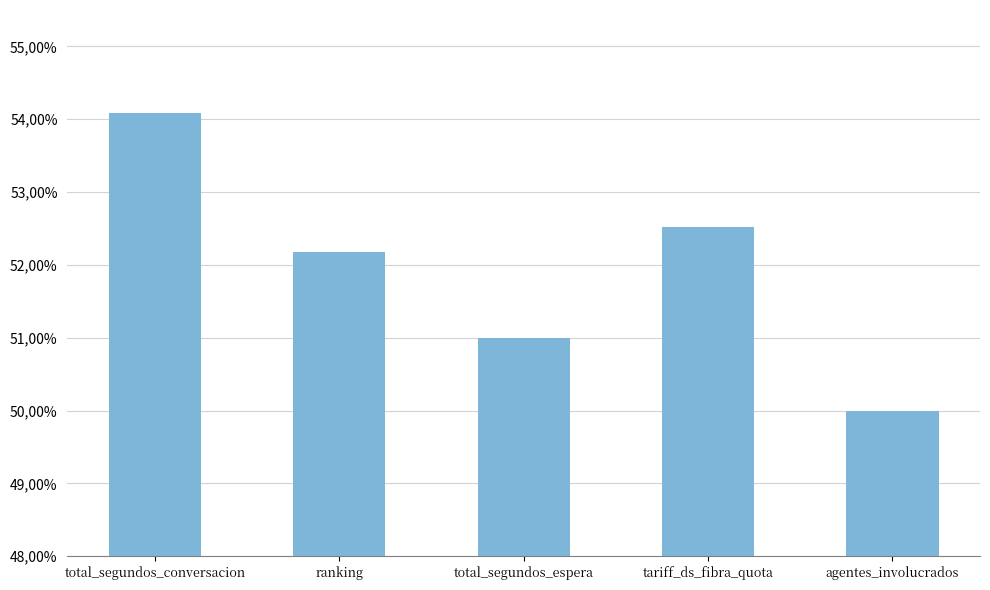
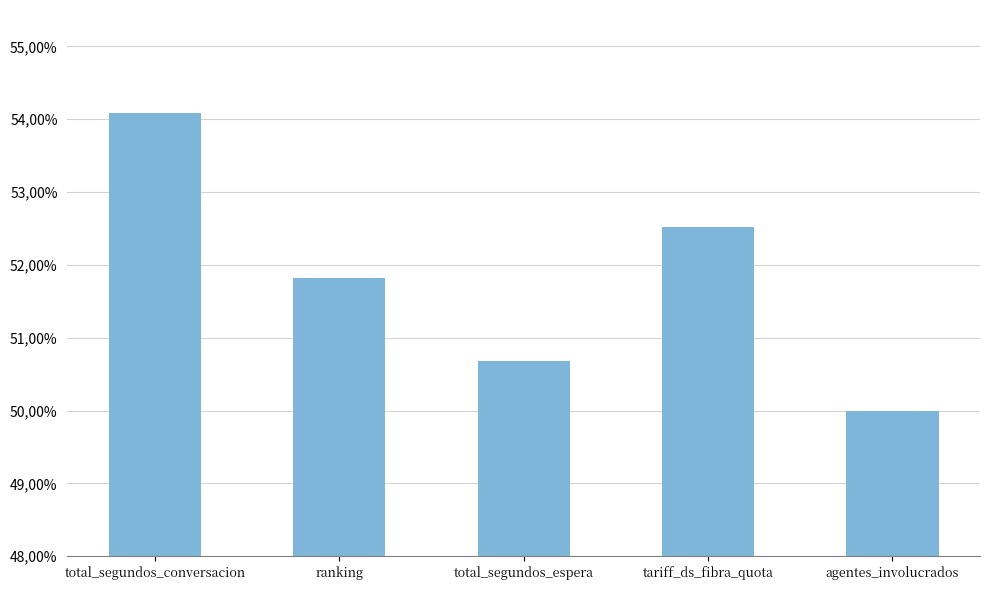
  {
    "total_segundos_conversacion": "5410%",
-   "ranking": "5220%",
-   "total_segundos_espera": "5100%",
+   "ranking": "5180%",
+   "total_segundos_espera": "5070%",
    "tariff_ds_fibra_quota": "5250%",
    "agentes_involucrados": "5000%"
  }
